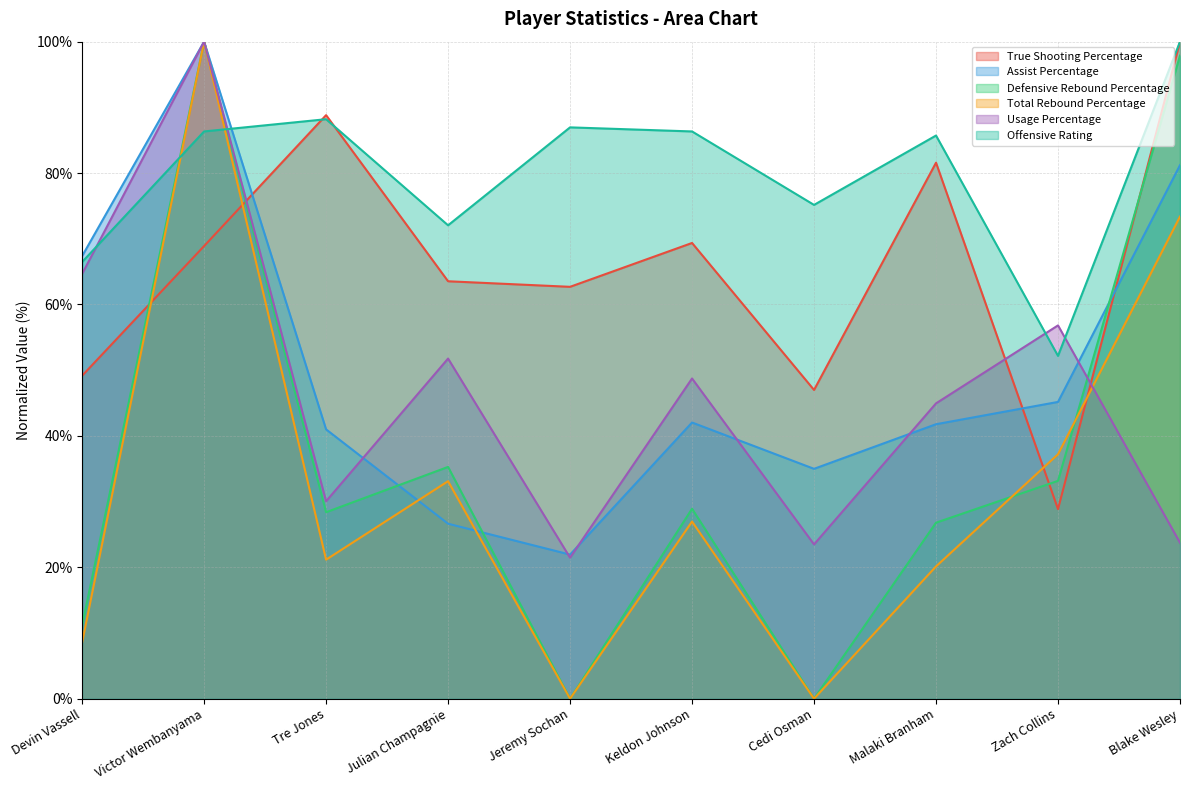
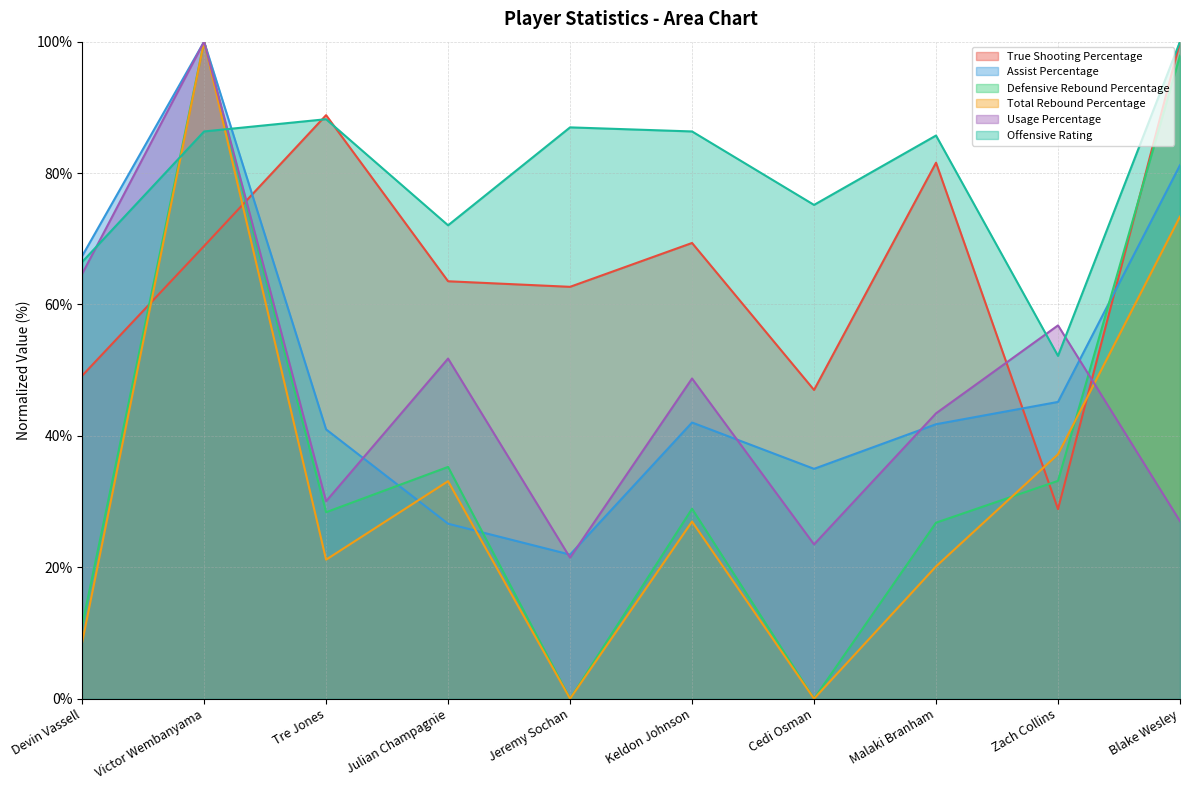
  {
    "Usage Percentage": {
      "Devin Vassell": "65%",
      "Tre Jones": "30%",
      "Julian Champagnie": "52%",
      "Jeremy Sochan": "21%",
      "Keldon Johnson": "49%",
      "Cedi Osman": "23%",
-     "Malaki Branham": "45%",
+     "Malaki Branham": "43%",
      "Zach Collins": "57%",
-     "Blake Wesley": "24%"
+     "Blake Wesley": "27%"
    }
  }
